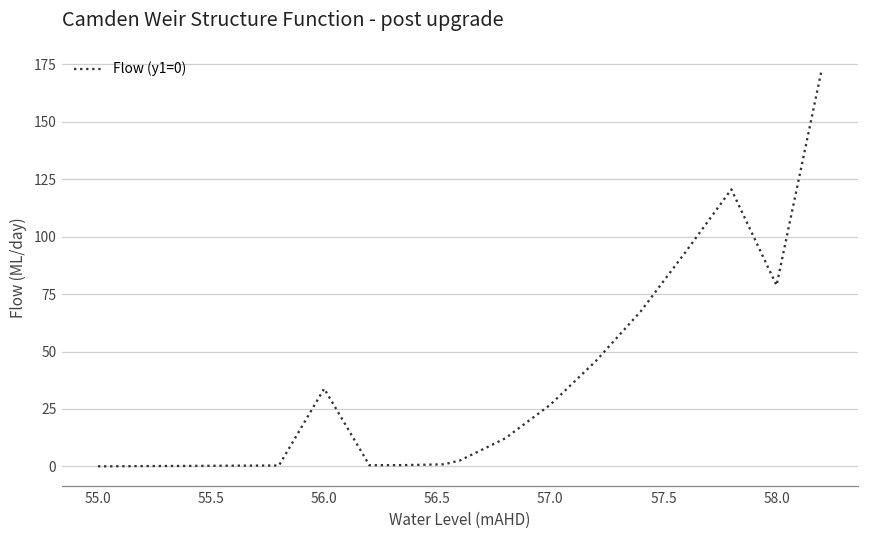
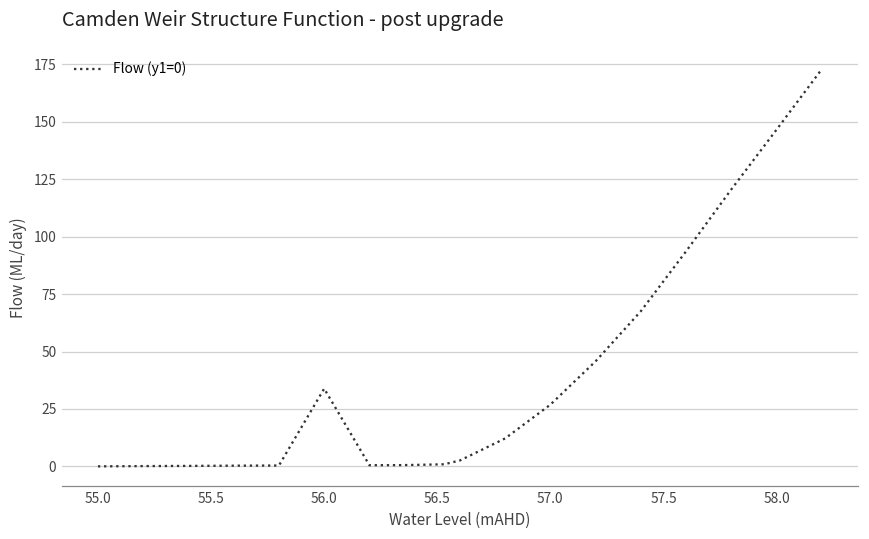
  {
    "55.0": 0,
    "56.0": 34,
    "57.0": 27,
-   "58.0": 79
+   "58.0": 147
  }
